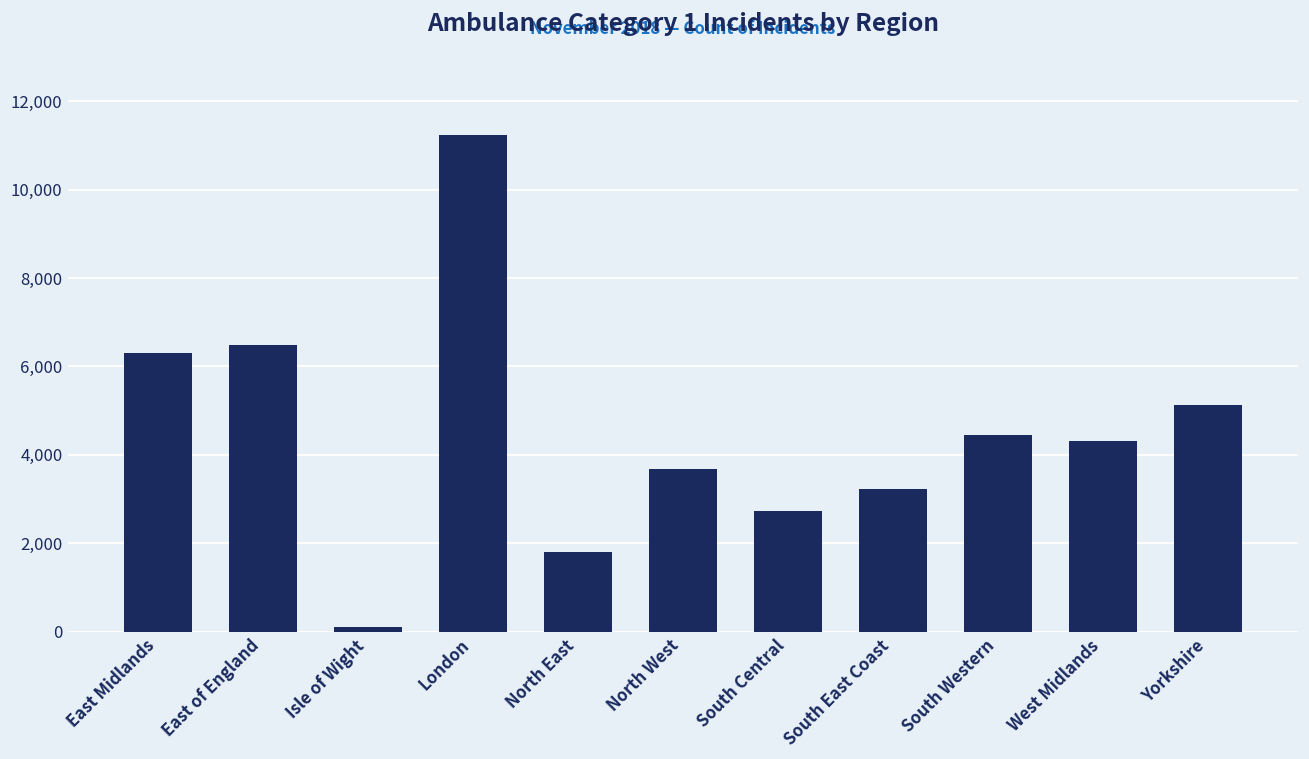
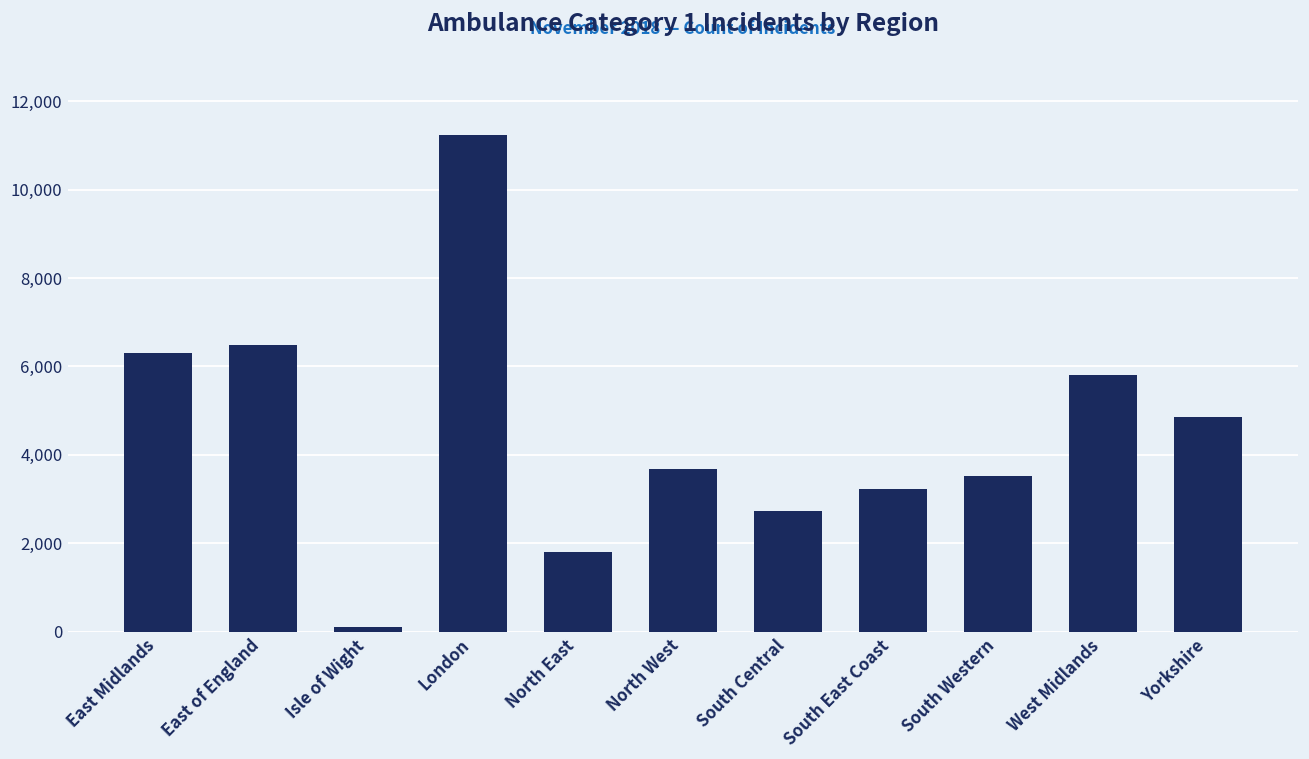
  {
    "East Midlands": "6,300",
    "East of England": "6,500",
    "Isle of Wight": "100",
    "London": "11,200",
    "North East": "1,800",
    "North West": "3,700",
    "South Central": "2,700",
    "South East Coast": "3,200",
-   "South Western": "4,400",
-   "West Midlands": "4,300",
-   "Yorkshire": "5,100"
+   "South Western": "3,500",
+   "West Midlands": "5,800",
+   "Yorkshire": "4,900"
  }
